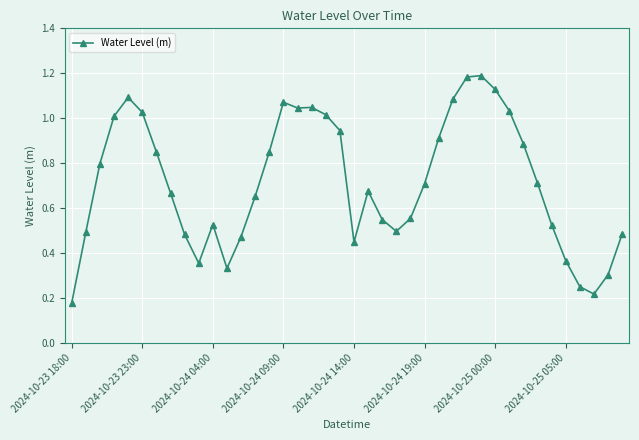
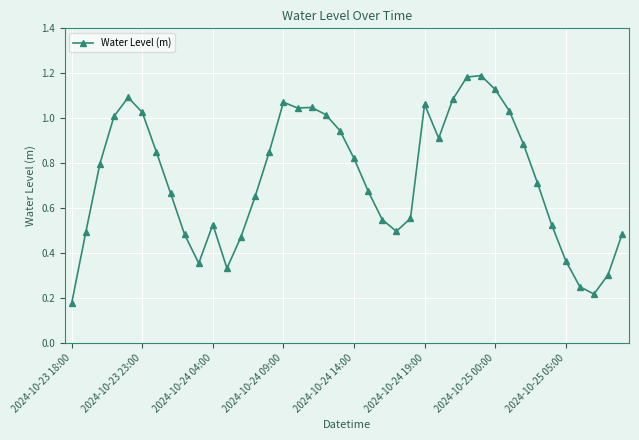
  {
    "2024-10-23 18:00": 0.18,
    "2024-10-23 23:00": 1.03,
    "2024-10-24 04:00": 0.53,
    "2024-10-24 09:00": 1.07,
-   "2024-10-24 14:00": 0.45,
-   "2024-10-24 19:00": 0.71,
+   "2024-10-24 14:00": 0.82,
+   "2024-10-24 19:00": 1.06,
    "2024-10-25 00:00": 1.13,
    "2024-10-25 05:00": 0.37
  }
